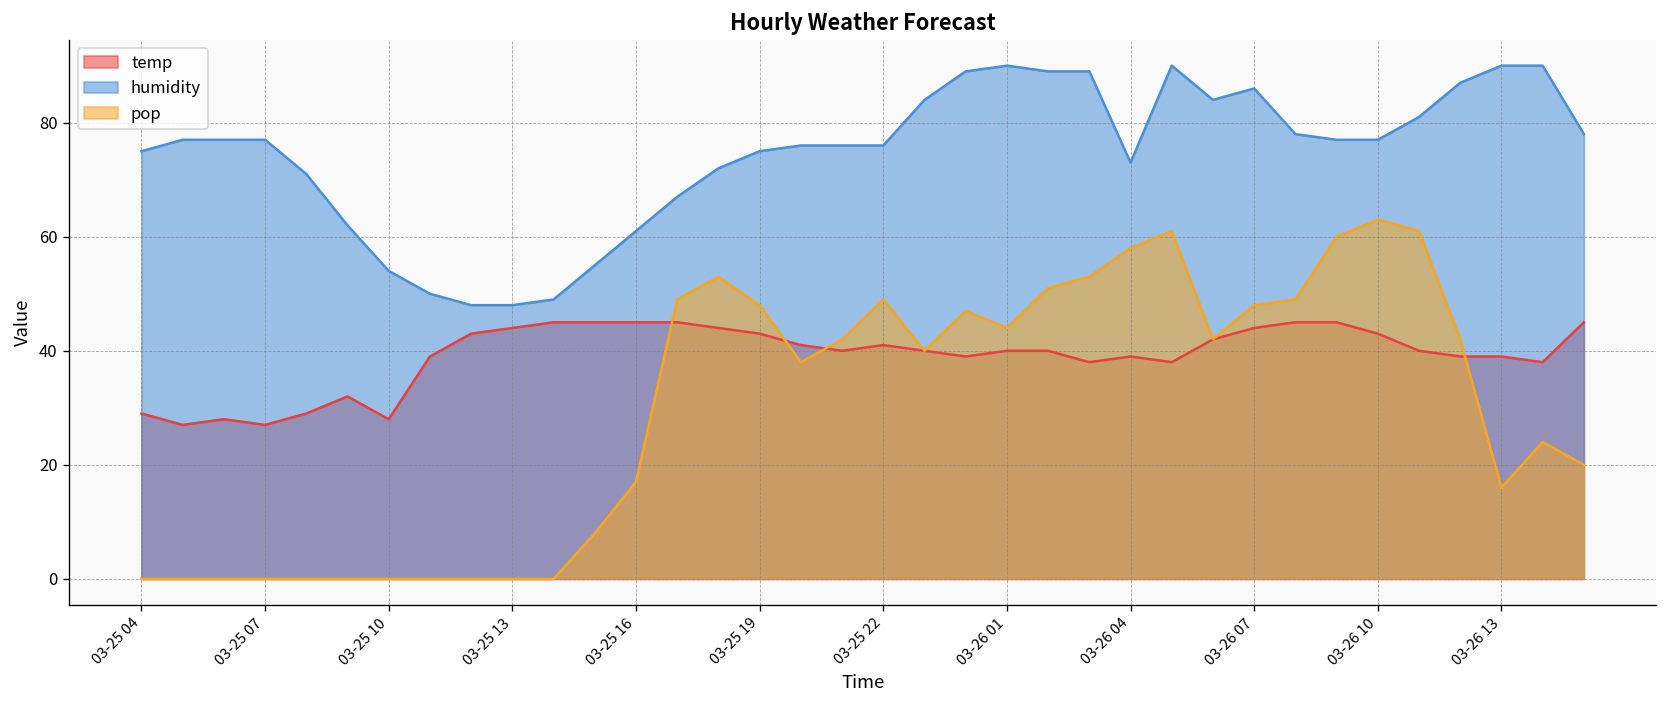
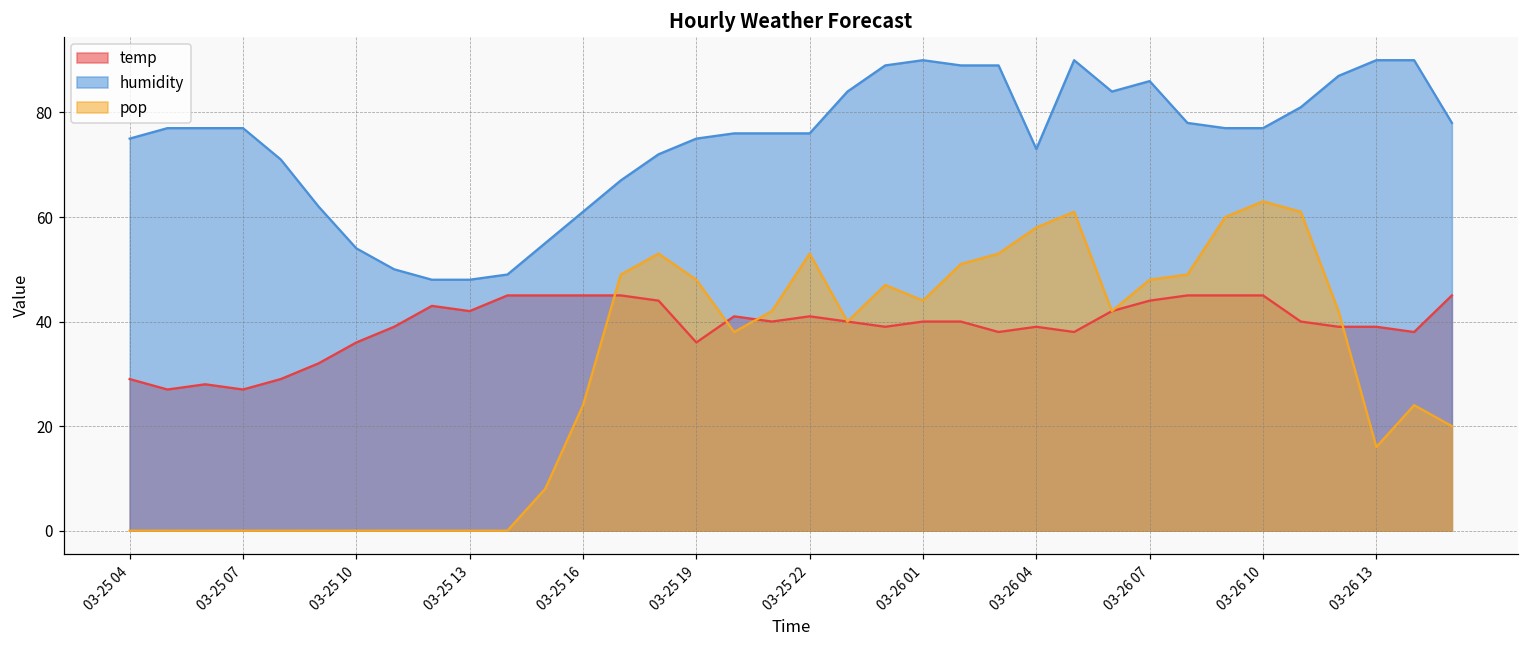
  {
    "temp": {
      "03-25 04": 29,
      "03-25 07": 27,
-     "03-25 10": 28,
-     "03-25 13": 44,
+     "03-25 10": 36,
+     "03-25 13": 42,
      "03-25 16": 45,
-     "03-25 19": 43,
+     "03-25 19": 36,
      "03-25 22": 41,
      "03-26 01": 40,
      "03-26 04": 39,
      "03-26 07": 44,
-     "03-26 10": 43,
+     "03-26 10": 45,
      "03-26 13": 39
    },
    "humidity": {
      "03-25 04": 75,
      "03-25 07": 77,
      "03-25 10": 54,
      "03-25 13": 48,
      "03-25 16": 61,
      "03-25 19": 75,
      "03-25 22": 76,
      "03-26 01": 90,
      "03-26 04": 73,
      "03-26 07": 86,
      "03-26 10": 77,
      "03-26 13": 90
    },
    "pop": {
      "03-25 04": 0,
      "03-25 07": 0,
      "03-25 10": 0,
      "03-25 13": 0,
-     "03-25 16": 17,
+     "03-25 16": 24,
      "03-25 19": 48,
-     "03-25 22": 49,
+     "03-25 22": 53,
      "03-26 01": 44,
      "03-26 04": 58,
      "03-26 07": 48,
      "03-26 10": 63,
      "03-26 13": 16
    }
  }
